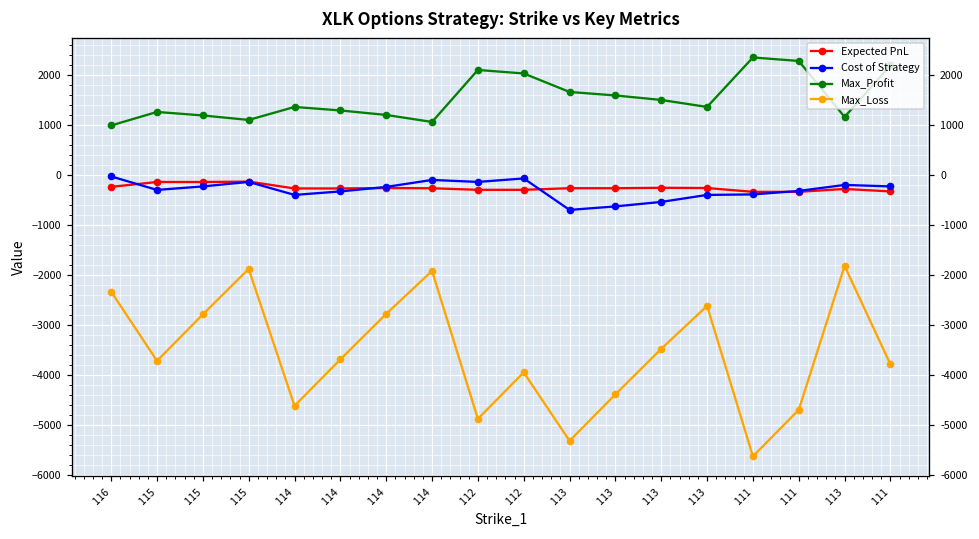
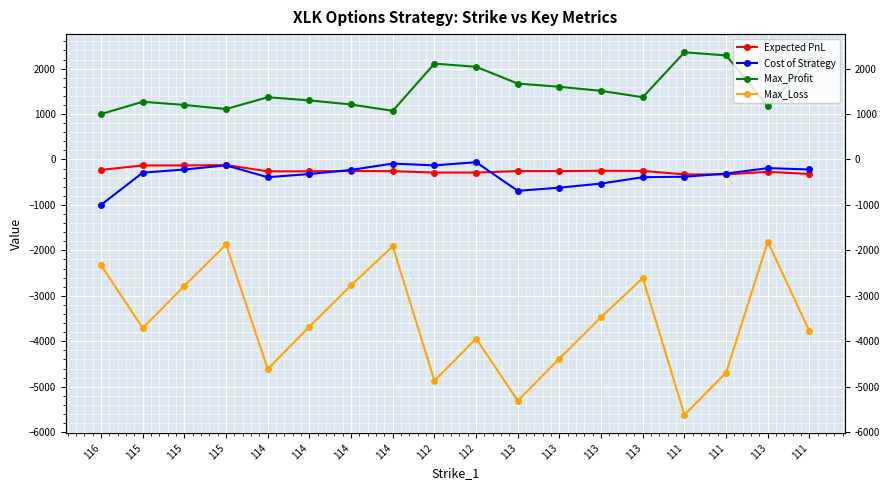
  {
    "Expected PnL": {
      "116": -200
    },
    "Cost of Strategy": {
-     "116": 0
+     "116": -1000
    },
    "Max_Profit": {
      "116": 1000
    },
    "Max_Loss": {
      "116": -2300
    }
  }
